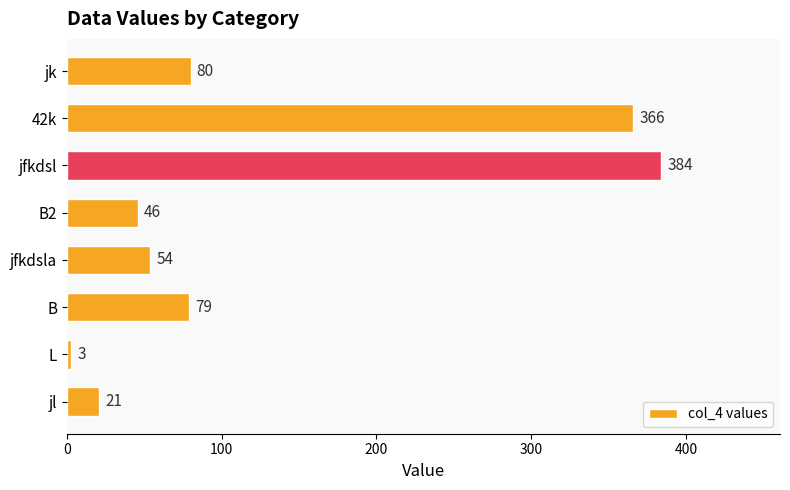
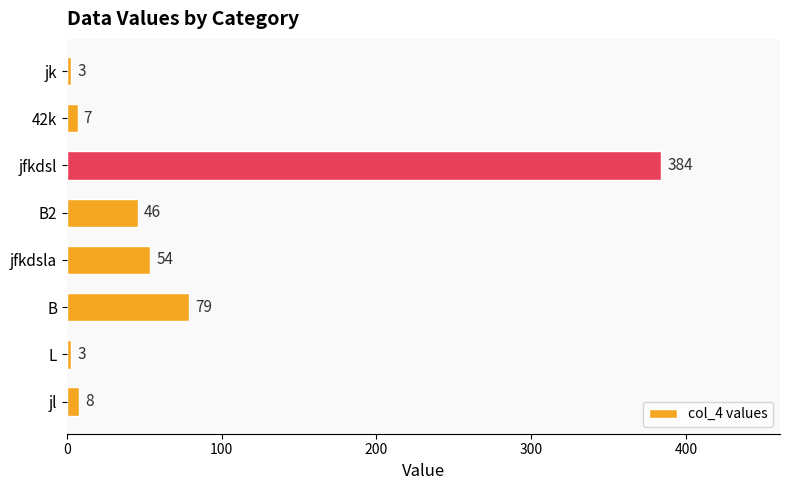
  {
-   "jk": 80,
-   "42k": 366,
+   "jk": 3,
+   "42k": 7,
    "jfkdsl": 384,
    "B2": 46,
    "jfkdsla": 54,
    "B": 79,
    "L": 3,
-   "jl": 21
+   "jl": 8
  }
